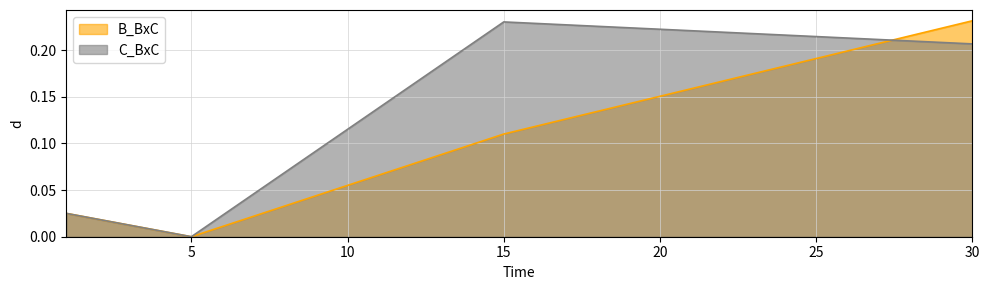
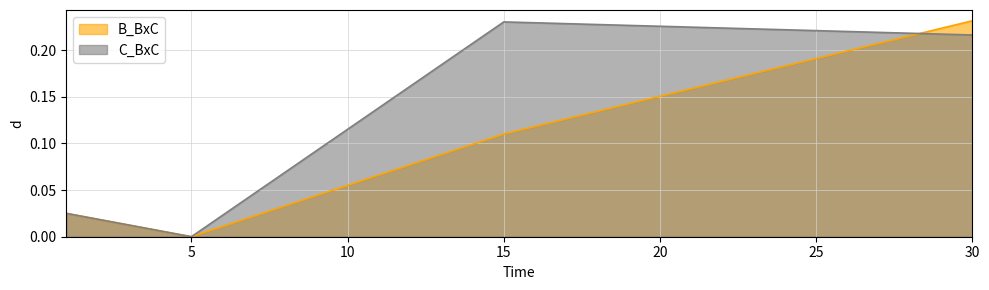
  {
    "B_BxC": {
      "15": 0.11,
      "30": 0.23
    },
    "C_BxC": {
      "15": 0.23,
-     "30": 0.21
+     "30": 0.22
    }
  }
